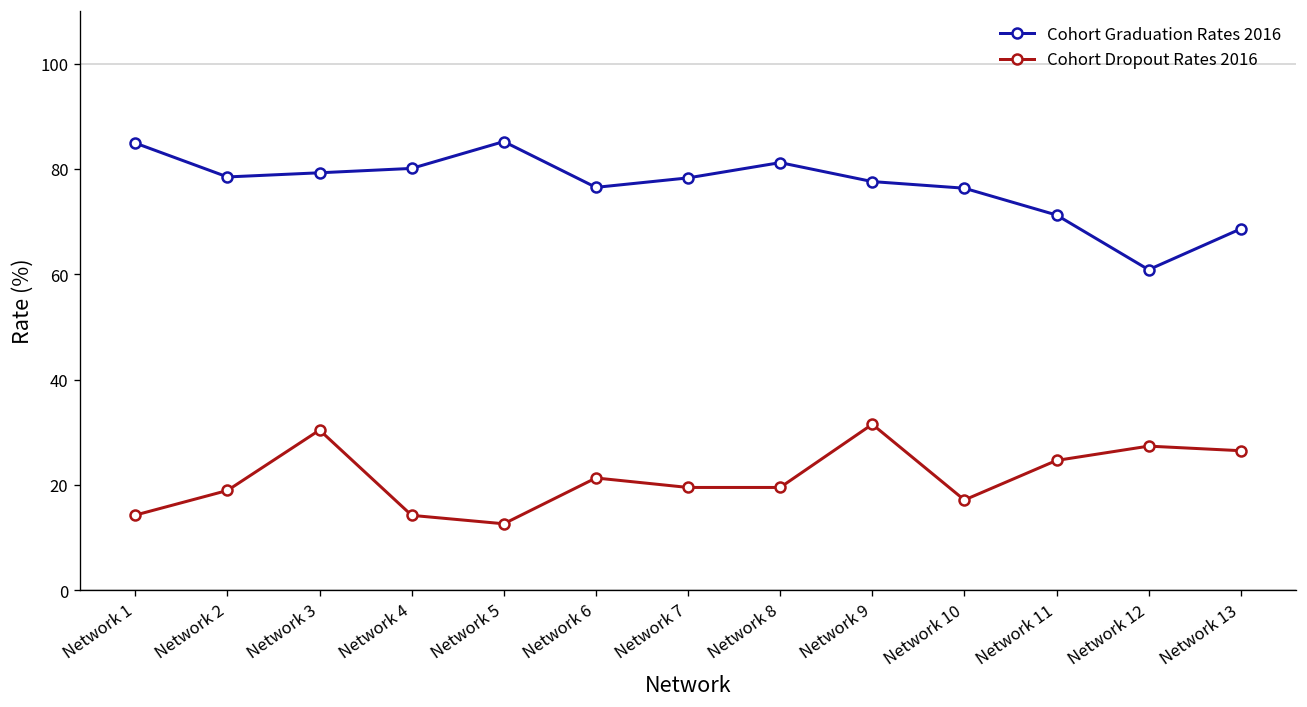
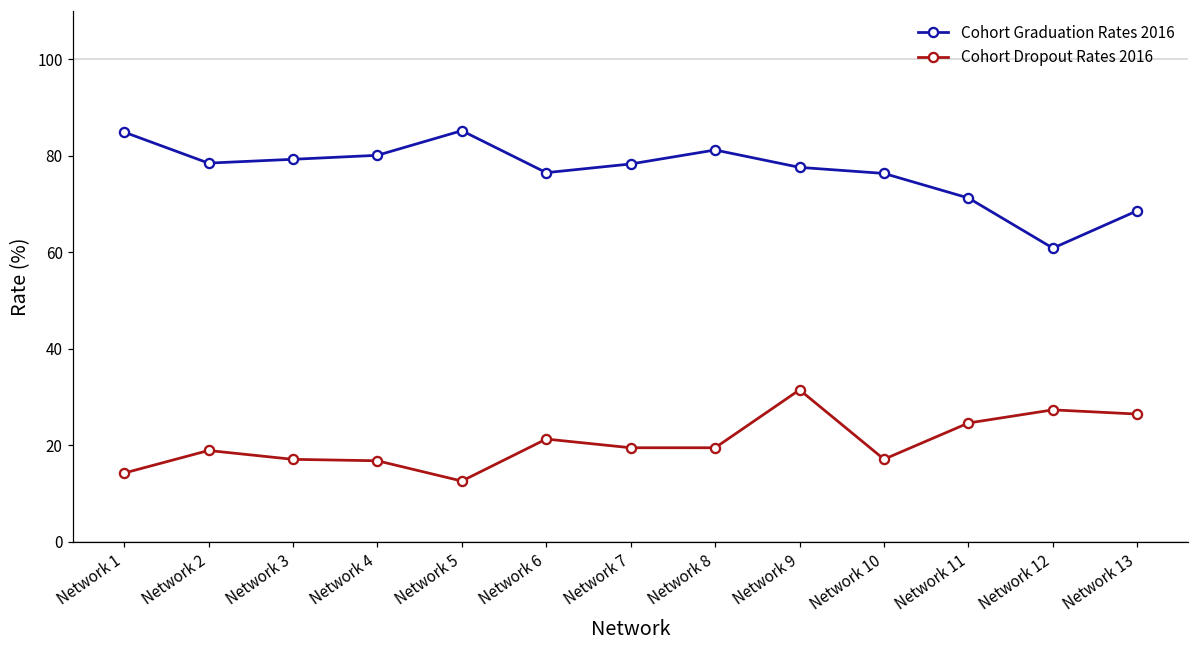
  {
    "Cohort Graduation Rates 2016": {
      "Network 1": 85,
      "Network 2": 78,
      "Network 3": 79,
      "Network 4": 80,
      "Network 5": 85,
      "Network 6": 77,
      "Network 7": 78,
      "Network 8": 81,
      "Network 9": 78,
      "Network 10": 76,
      "Network 11": 71,
      "Network 12": 61,
      "Network 13": 69
    },
    "Cohort Dropout Rates 2016": {
      "Network 1": 14,
      "Network 2": 19,
-     "Network 3": 30,
-     "Network 4": 14,
+     "Network 3": 17,
+     "Network 4": 17,
      "Network 5": 13,
      "Network 6": 21,
      "Network 7": 20,
      "Network 8": 20,
      "Network 9": 32,
      "Network 10": 17,
      "Network 11": 25,
      "Network 12": 27,
      "Network 13": 26
    }
  }
